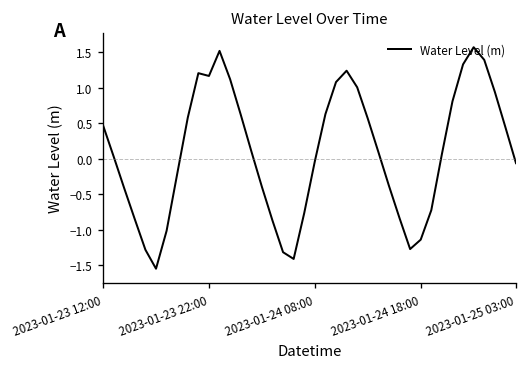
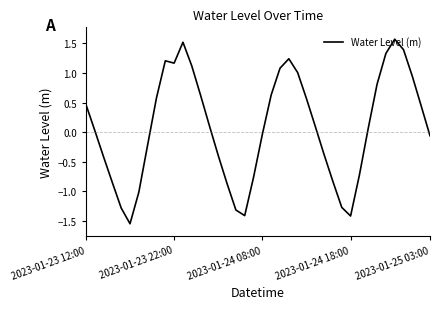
  {
    "2023-01-23 12:00": 0.5,
    "2023-01-23 22:00": 1.2,
    "2023-01-24 08:00": 0.0,
-   "2023-01-24 18:00": -1.1,
+   "2023-01-24 18:00": -1.4,
    "2023-01-25 03:00": -0.1
  }
